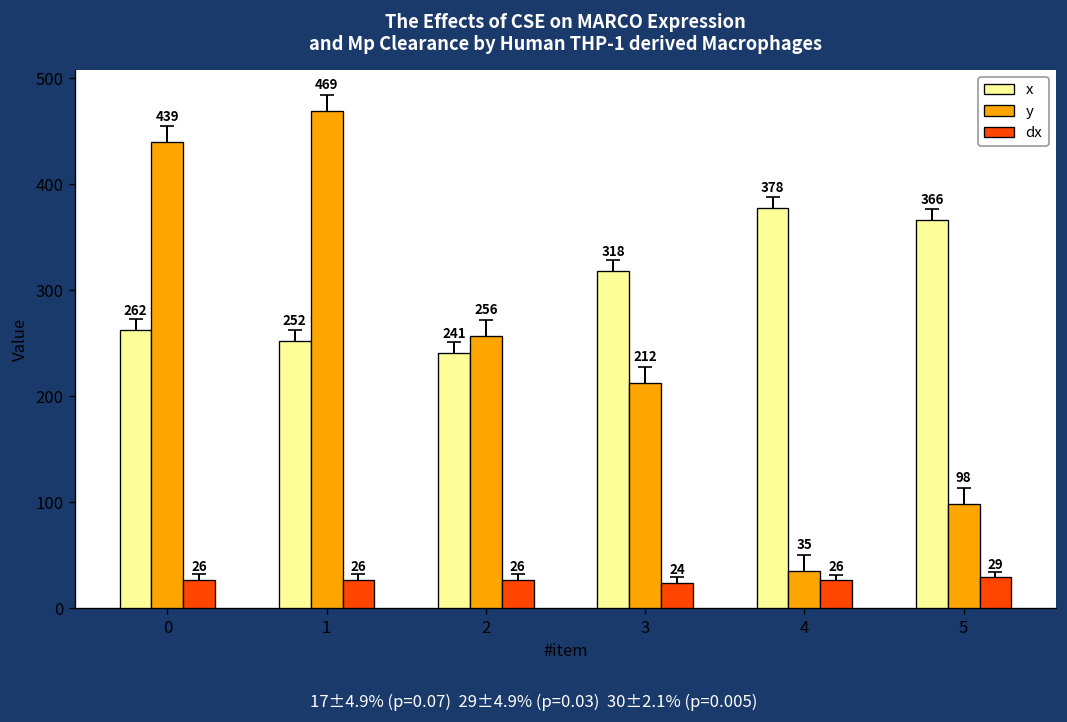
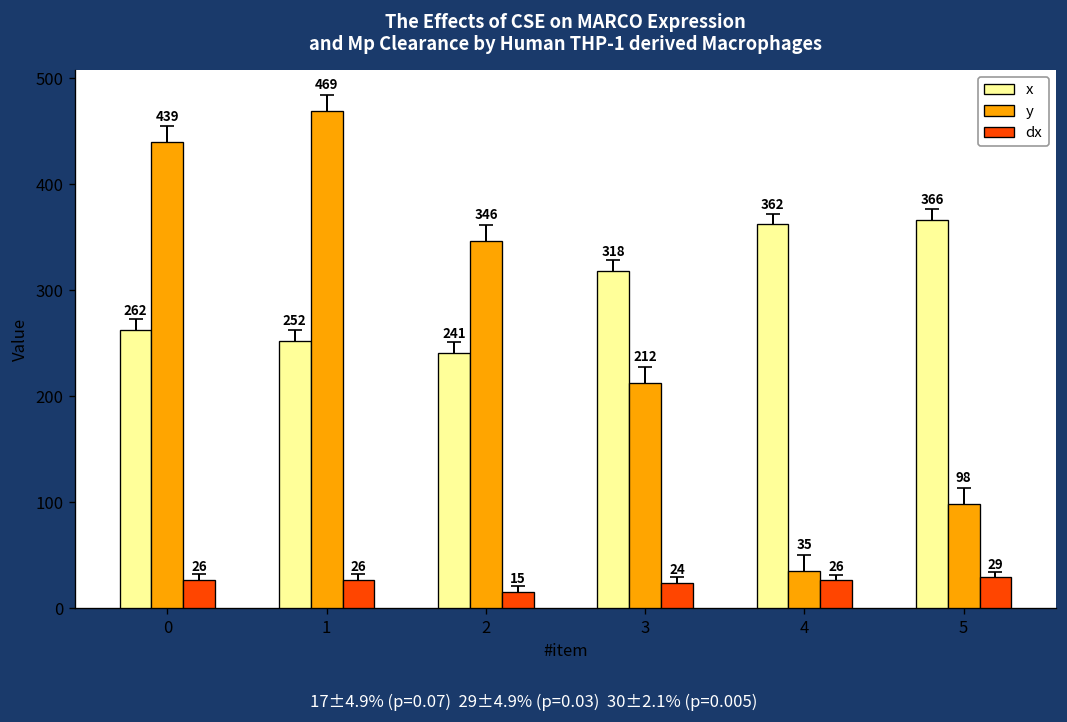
  {
    "x": {
-     "4": 378
+     "4": 362
    },
    "y": {
      "0": 439,
      "1": 469,
-     "2": 256,
+     "2": 346,
      "3": 212,
      "4": 35,
      "5": 98
    },
    "dx": {
-     "2": 26
+     "2": 15
    }
  }
